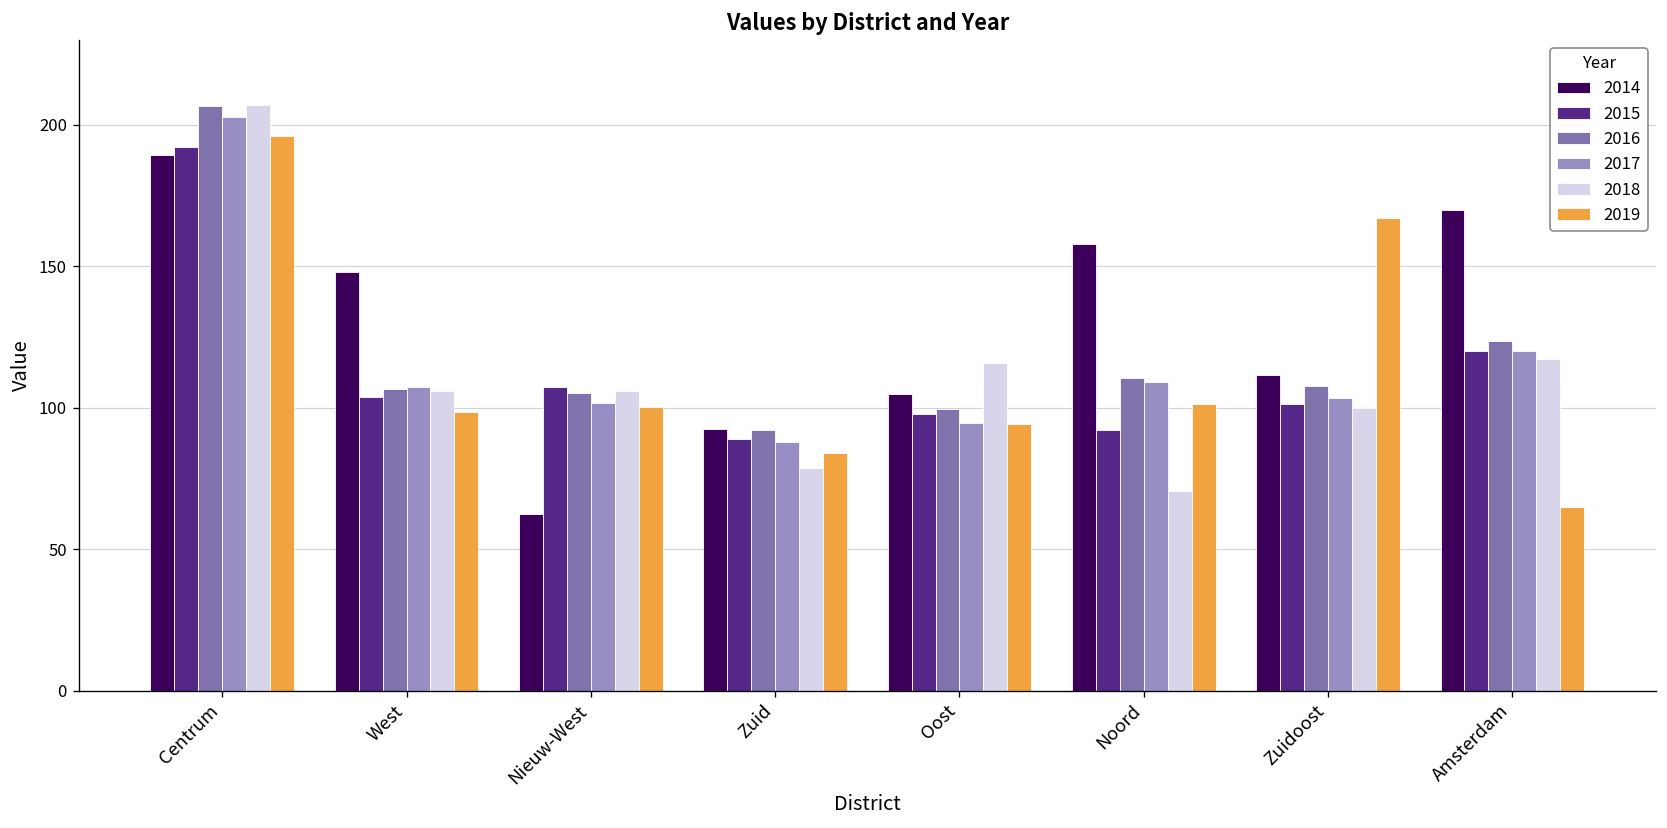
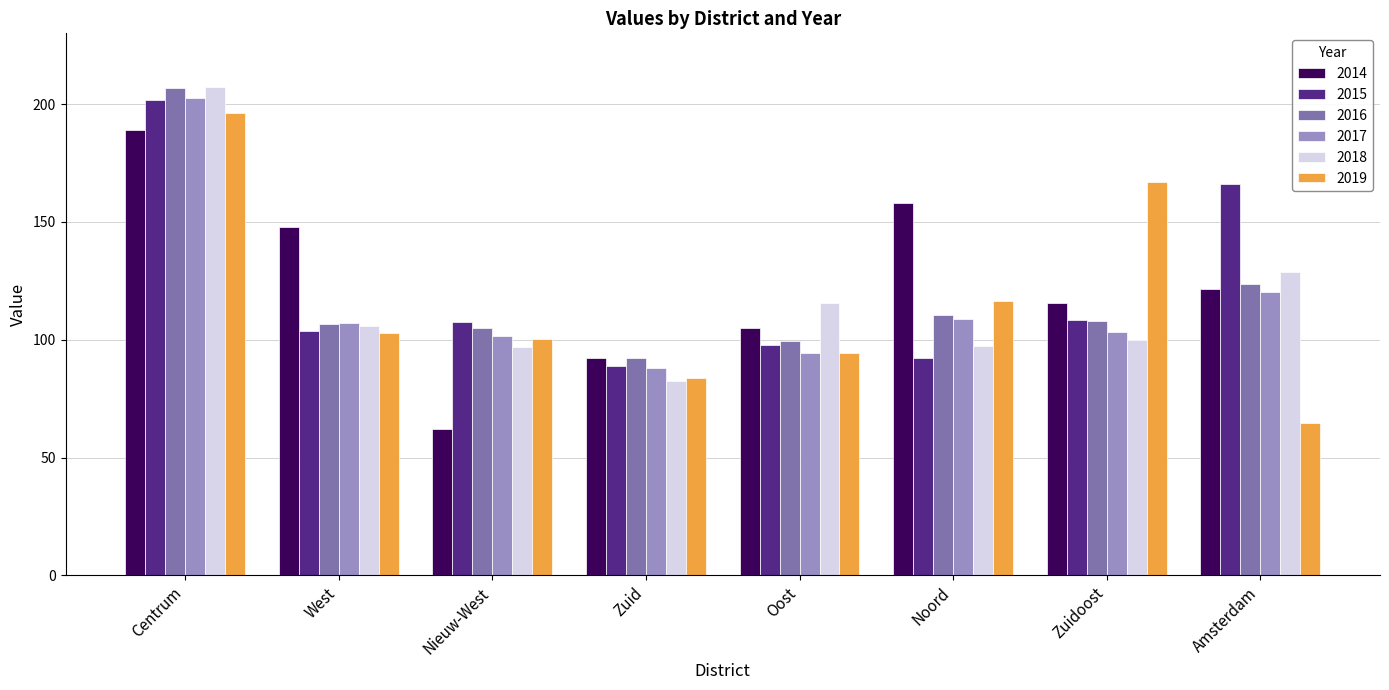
  {
    "2014": {
      "Centrum": 189,
      "West": 148,
      "Nieuw-West": 62,
      "Zuid": 92,
      "Oost": 105,
      "Noord": 158,
-     "Zuidoost": 112,
-     "Amsterdam": 170
+     "Zuidoost": 116,
+     "Amsterdam": 122
    },
    "2015": {
-     "Centrum": 192,
+     "Centrum": 202,
      "West": 104,
      "Nieuw-West": 107,
      "Zuid": 89,
      "Oost": 98,
      "Noord": 92,
-     "Zuidoost": 101,
-     "Amsterdam": 120
+     "Zuidoost": 108,
+     "Amsterdam": 166
    },
    "2018": {
      "Centrum": 207,
      "West": 106,
-     "Nieuw-West": 106,
-     "Zuid": 79,
+     "Nieuw-West": 97,
+     "Zuid": 83,
      "Oost": 116,
-     "Noord": 71,
+     "Noord": 97,
      "Zuidoost": 100,
-     "Amsterdam": 117
+     "Amsterdam": 129
    },
    "2019": {
      "Centrum": 196,
-     "West": 98,
+     "West": 103,
      "Nieuw-West": 100,
      "Zuid": 84,
      "Oost": 94,
-     "Noord": 101,
+     "Noord": 116,
      "Zuidoost": 167,
      "Amsterdam": 65
    }
  }
